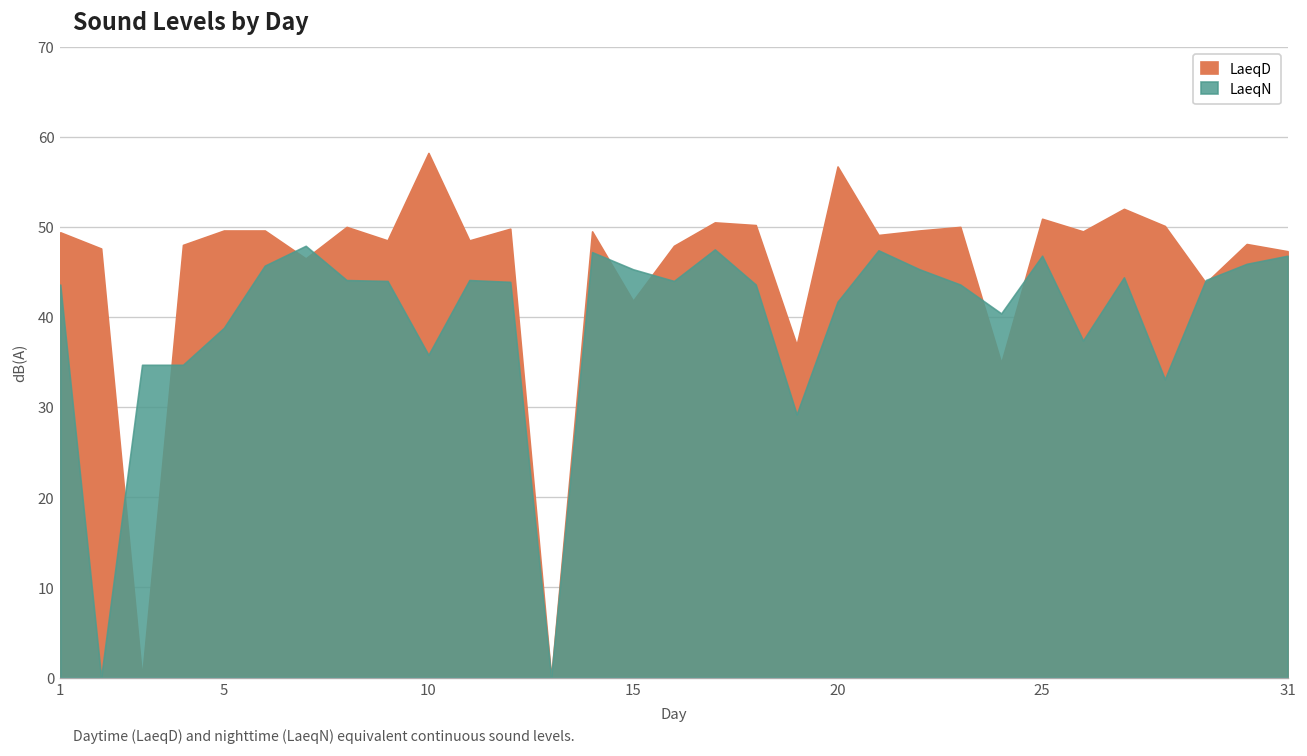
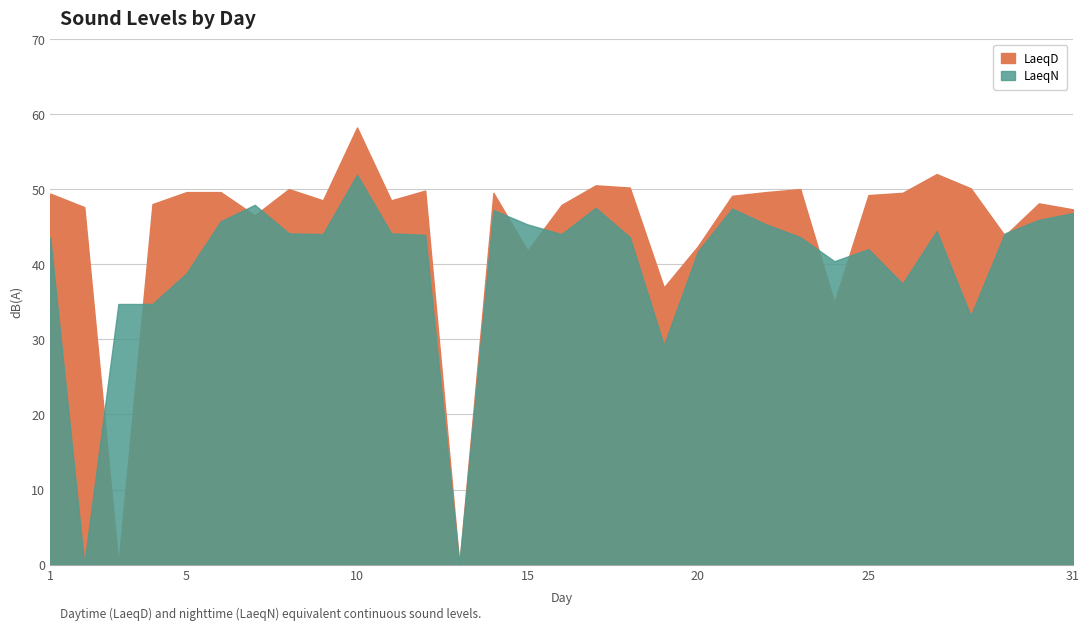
  {
    "LaeqD": {
      "1": 49,
      "5": 50,
      "10": 58,
      "15": 42,
-     "20": 57,
-     "25": 51,
+     "20": 42,
+     "25": 49,
      "31": 47
    },
    "LaeqN": {
      "1": 44,
      "5": 39,
-     "10": 36,
+     "10": 52,
      "15": 45,
      "20": 42,
-     "25": 47,
+     "25": 42,
      "31": 47
    }
  }
